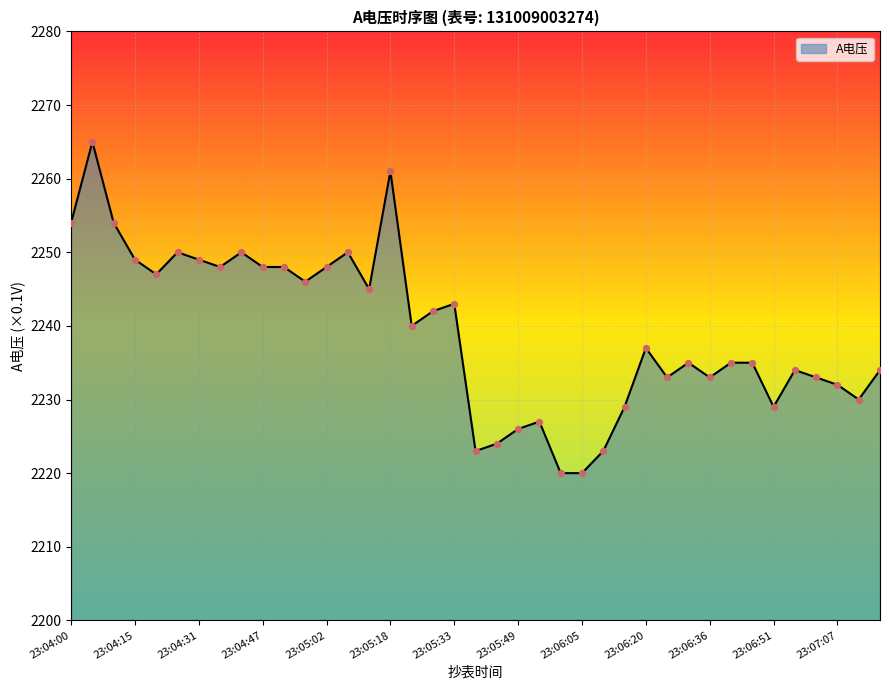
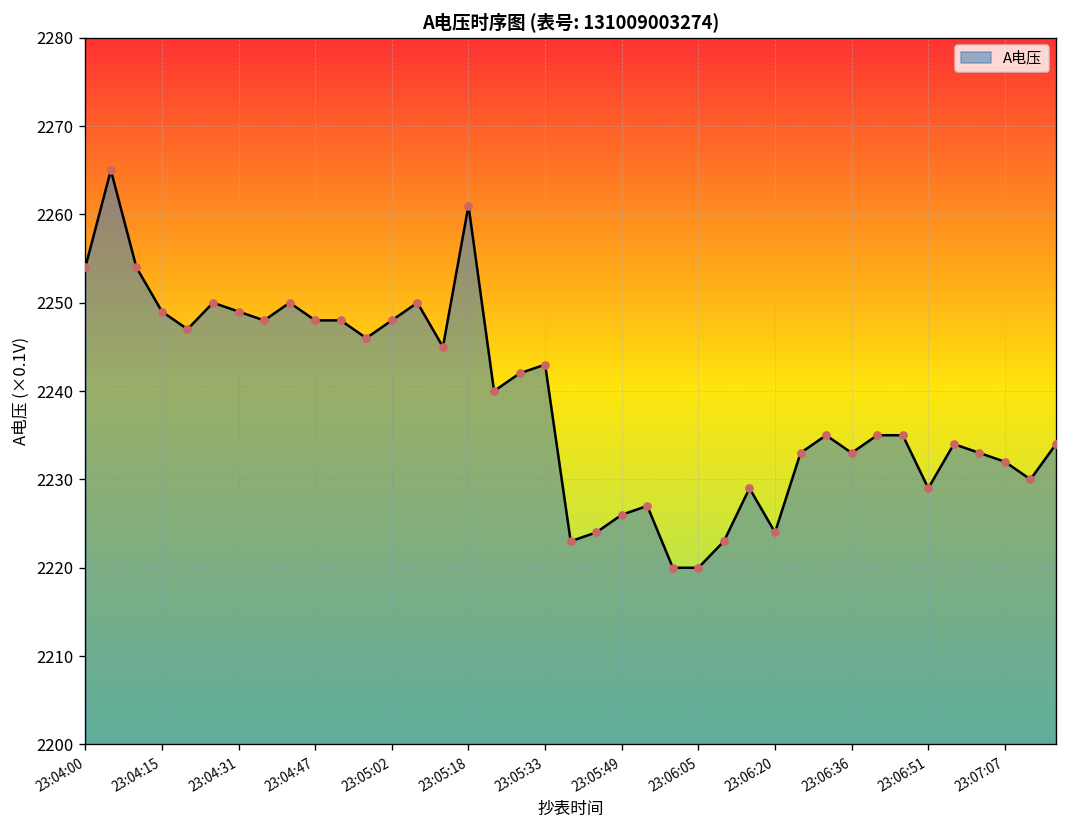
  {
    "23:04:00": 2254,
    "23:04:15": 2249,
    "23:04:31": 2249,
    "23:04:47": 2248,
    "23:05:02": 2248,
    "23:05:18": 2261,
    "23:05:33": 2243,
    "23:05:49": 2226,
    "23:06:05": 2220,
-   "23:06:20": 2237,
+   "23:06:20": 2224,
    "23:06:36": 2233,
    "23:06:51": 2229,
    "23:07:07": 2232
  }
